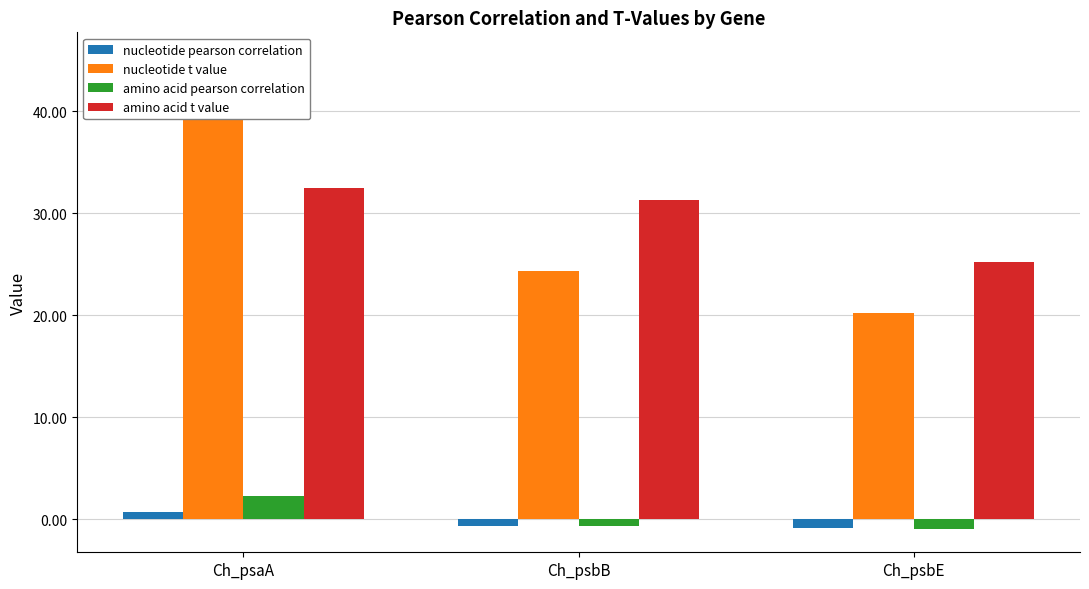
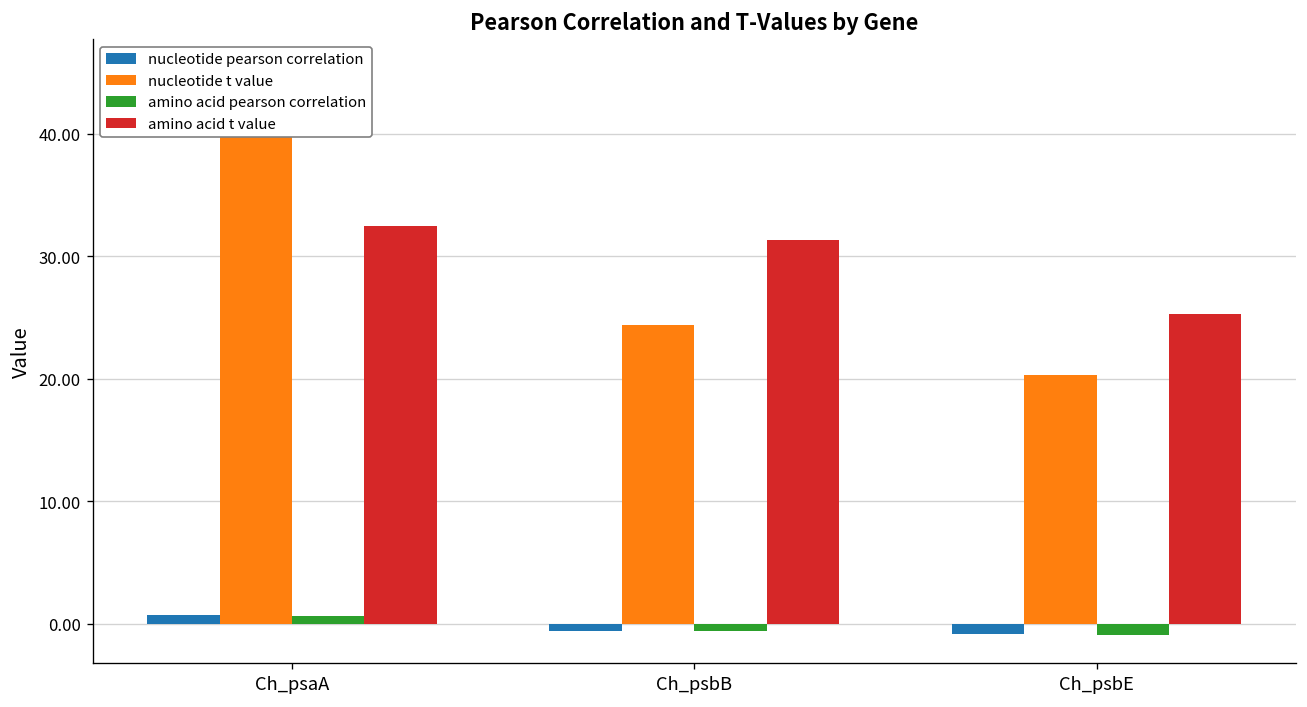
  {
    "nucleotide pearson correlation": {
      "Ch_psaA": 0.7,
      "Ch_psbB": -0.6,
      "Ch_psbE": -0.8
    },
    "nucleotide t value": {
      "Ch_psbB": 24.4,
      "Ch_psbE": 20.3
    },
    "amino acid pearson correlation": {
-     "Ch_psaA": 2.3,
+     "Ch_psaA": 0.6,
      "Ch_psbB": -0.6,
      "Ch_psbE": -0.9
    },
    "amino acid t value": {
      "Ch_psaA": 32.4,
      "Ch_psbB": 31.3,
      "Ch_psbE": 25.2
    }
  }
